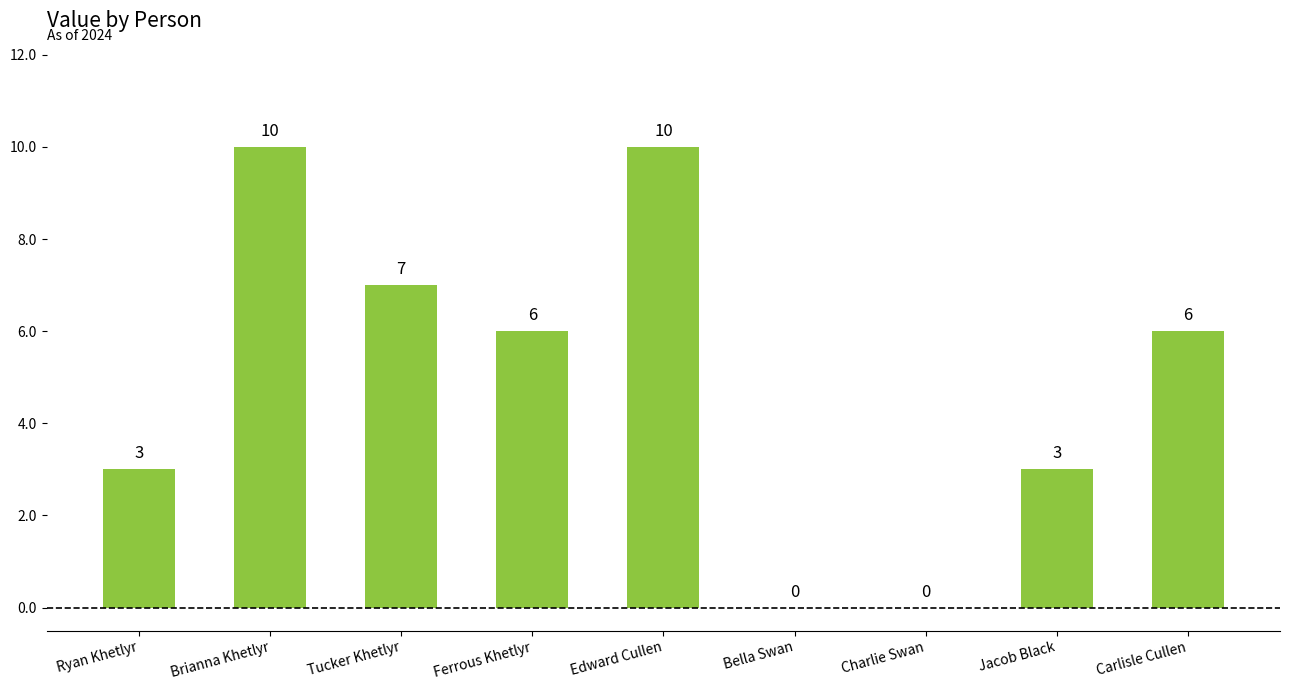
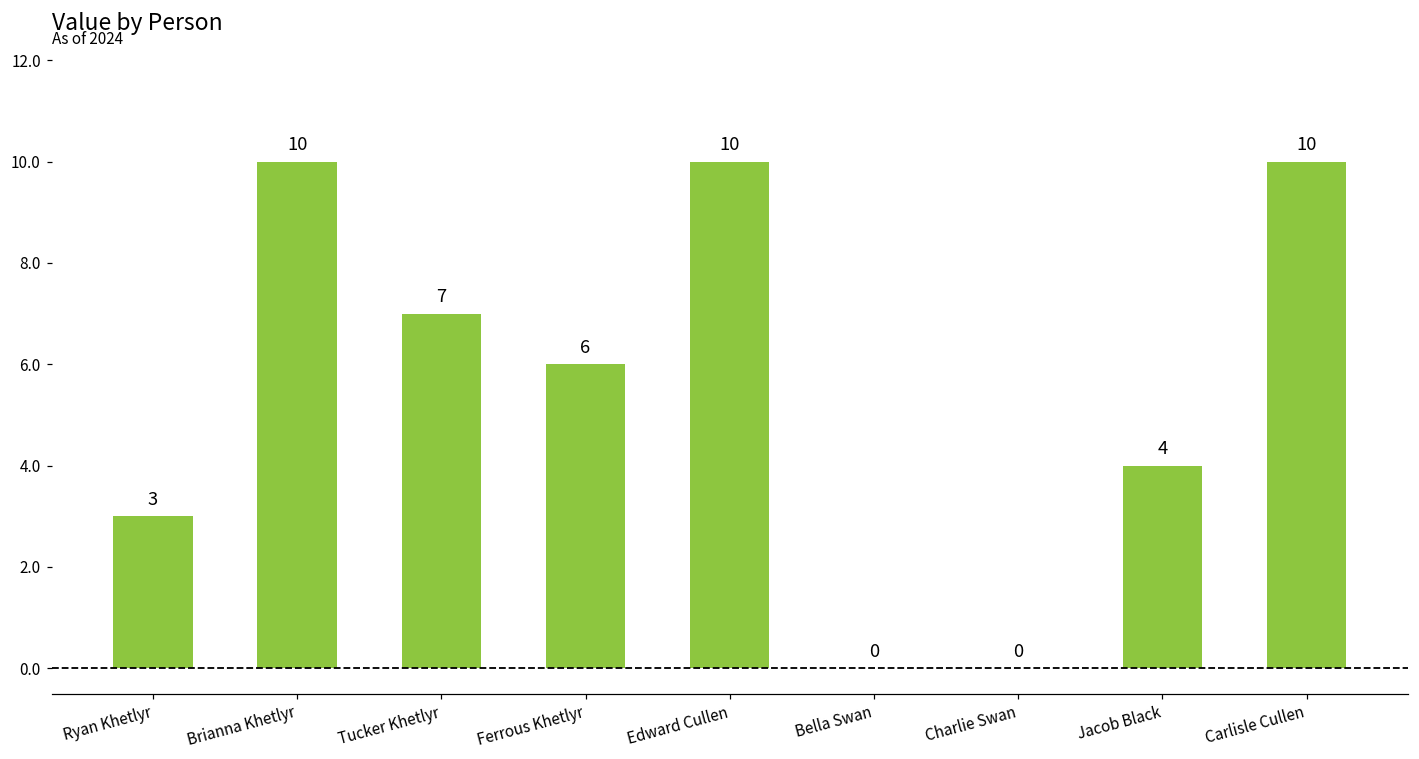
  {
    "Ryan Khetlyr": 3,
    "Brianna Khetlyr": 10,
    "Tucker Khetlyr": 7,
    "Ferrous Khetlyr": 6,
    "Edward Cullen": 10,
    "Bella Swan": 0,
    "Charlie Swan": 0,
-   "Jacob Black": 3,
-   "Carlisle Cullen": 6
+   "Jacob Black": 4,
+   "Carlisle Cullen": 10
  }
